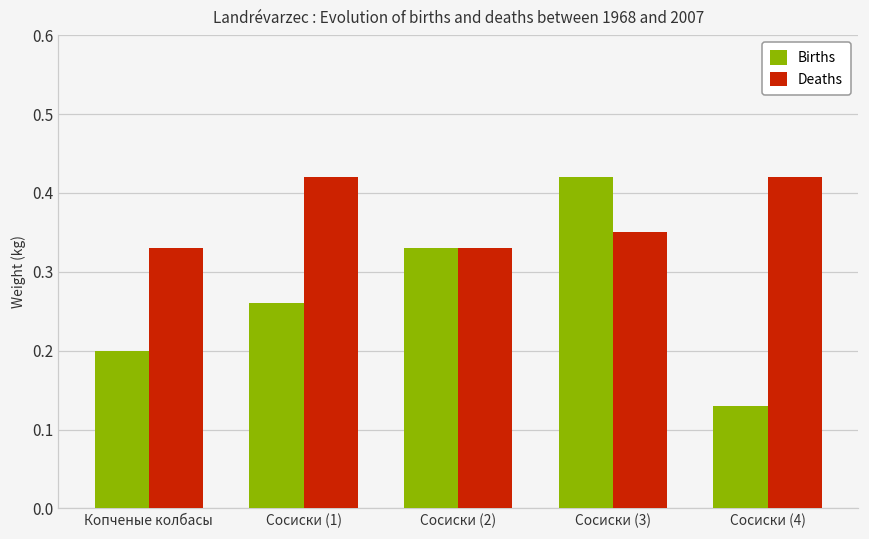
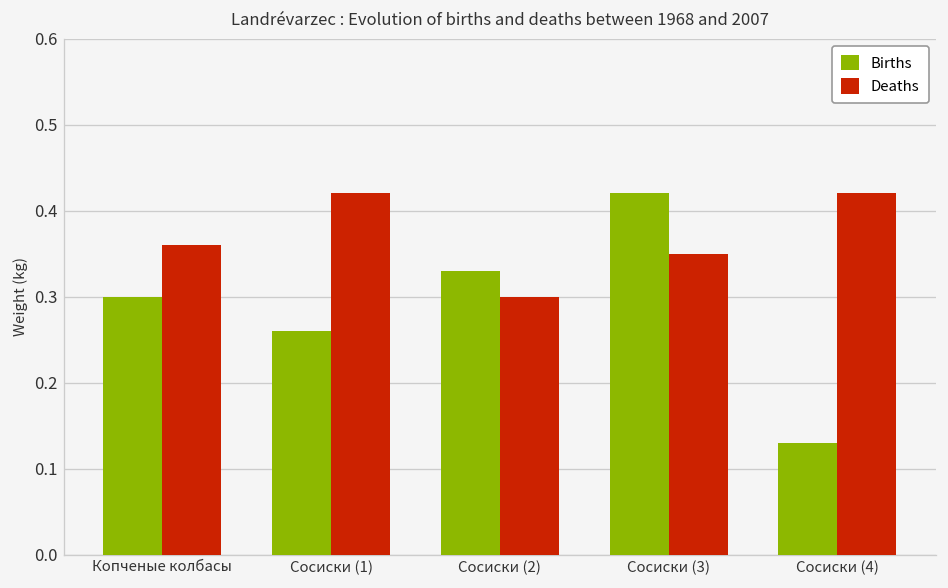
  {
    "Births": {
-     "Копченые колбасы": 0.2,
+     "Копченые колбасы": 0.3,
      "Сосиски (1)": 0.26,
      "Сосиски (2)": 0.33,
      "Сосиски (3)": 0.42,
      "Сосиски (4)": 0.13
    },
    "Deaths": {
-     "Копченые колбасы": 0.33,
+     "Копченые колбасы": 0.36,
      "Сосиски (1)": 0.42,
-     "Сосиски (2)": 0.33,
+     "Сосиски (2)": 0.30,
      "Сосиски (3)": 0.35,
      "Сосиски (4)": 0.42
    }
  }
